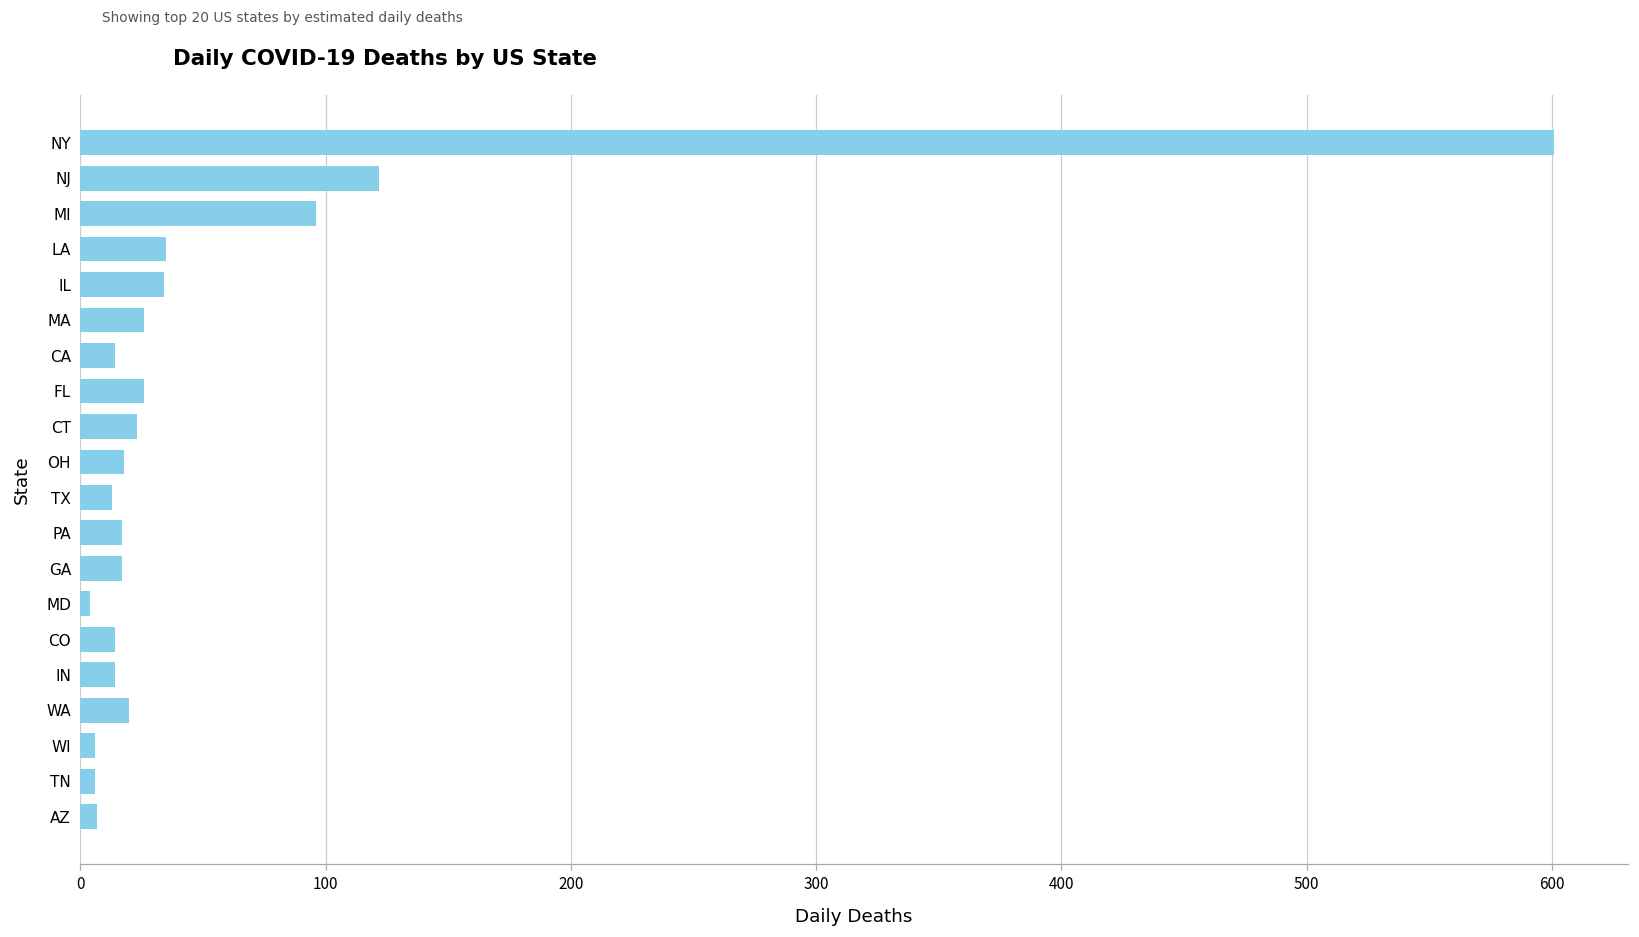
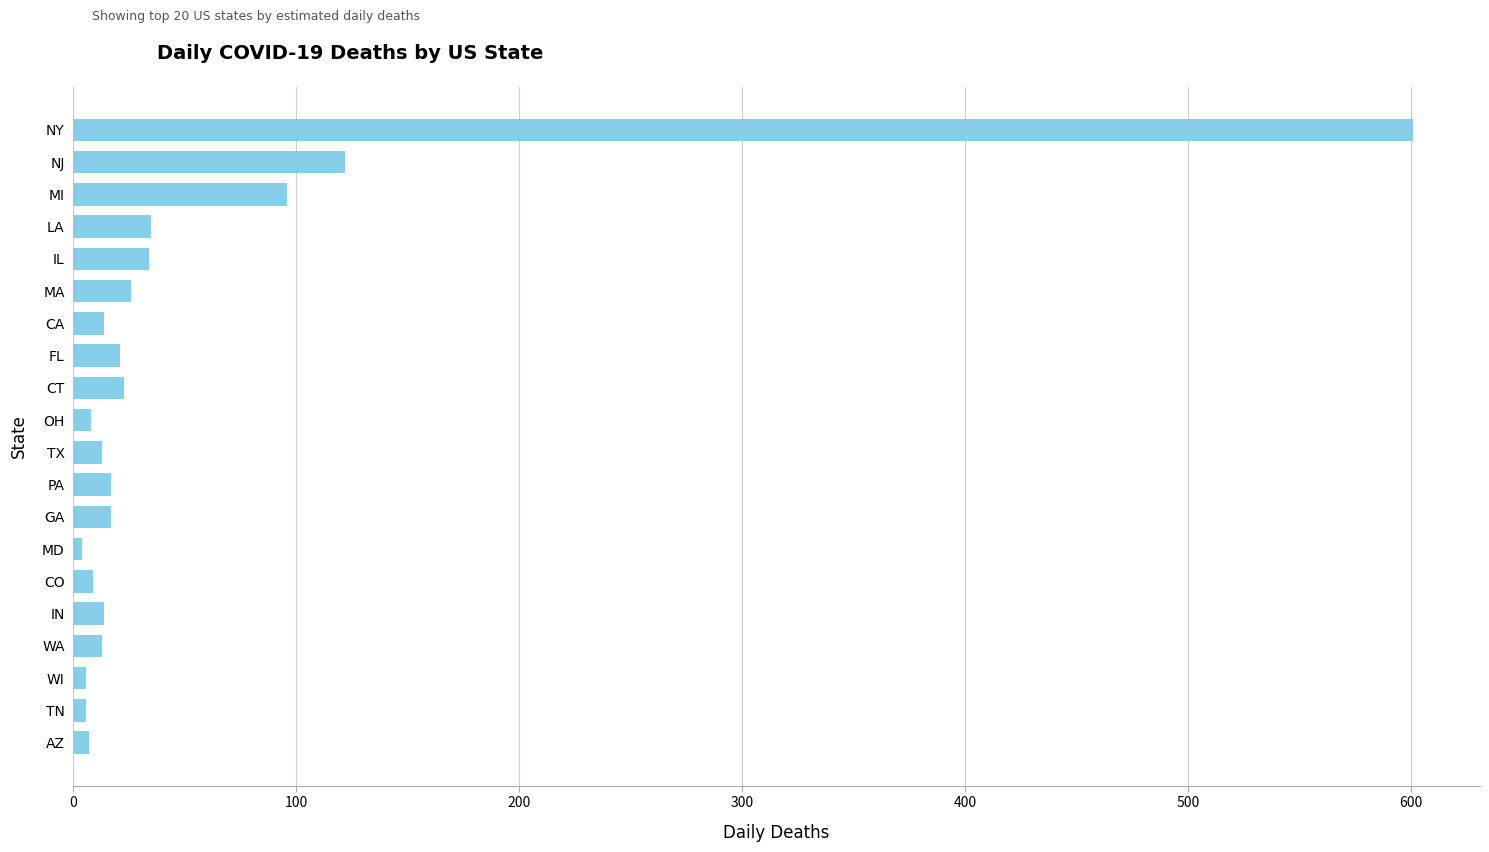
  {
    "NY": 601,
    "NJ": 122,
    "MI": 96,
    "LA": 35,
    "IL": 34,
    "MA": 26,
    "CA": 14,
-   "FL": 26,
+   "FL": 21,
    "CT": 23,
-   "OH": 18,
+   "OH": 8,
    "TX": 13,
    "PA": 17,
    "GA": 17,
    "MD": 4,
-   "CO": 14,
+   "CO": 9,
    "IN": 14,
-   "WA": 20,
+   "WA": 13,
    "WI": 6,
    "TN": 6,
    "AZ": 7
  }
